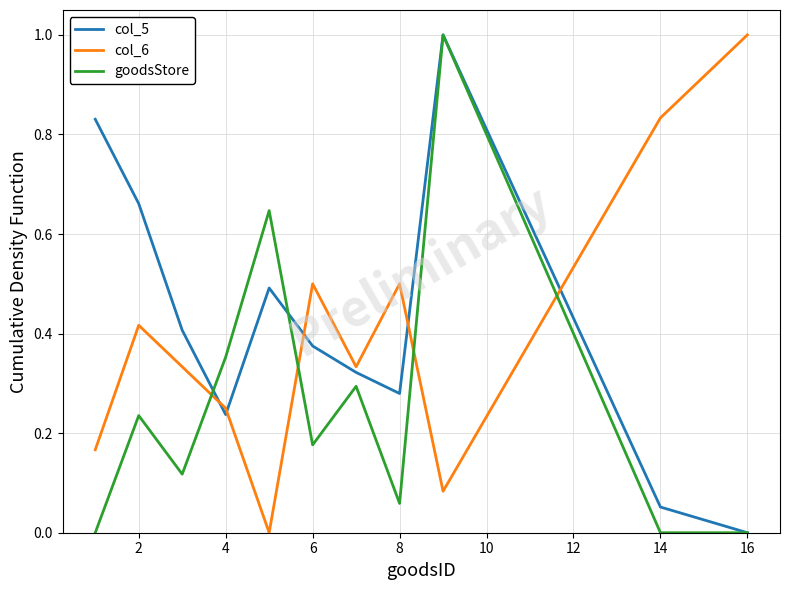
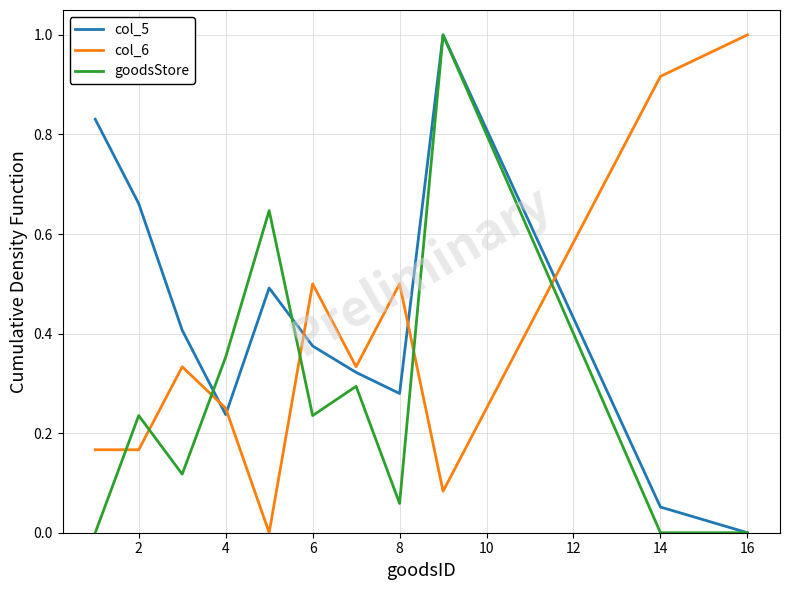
  {
    "col_5": {
      "2": 0.66,
      "4": 0.24,
      "6": 0.38,
      "8": 0.28,
      "14": 0.05
    },
    "col_6": {
-     "2": 0.42,
+     "2": 0.17,
      "4": 0.25,
      "6": 0.50,
      "8": 0.50,
-     "14": 0.83,
+     "14": 0.92,
      "16": 1.00
    },
    "goodsStore": {
      "2": 0.24,
      "4": 0.35,
-     "6": 0.18,
+     "6": 0.24,
      "8": 0.06,
      "14": 0.00
    }
  }
